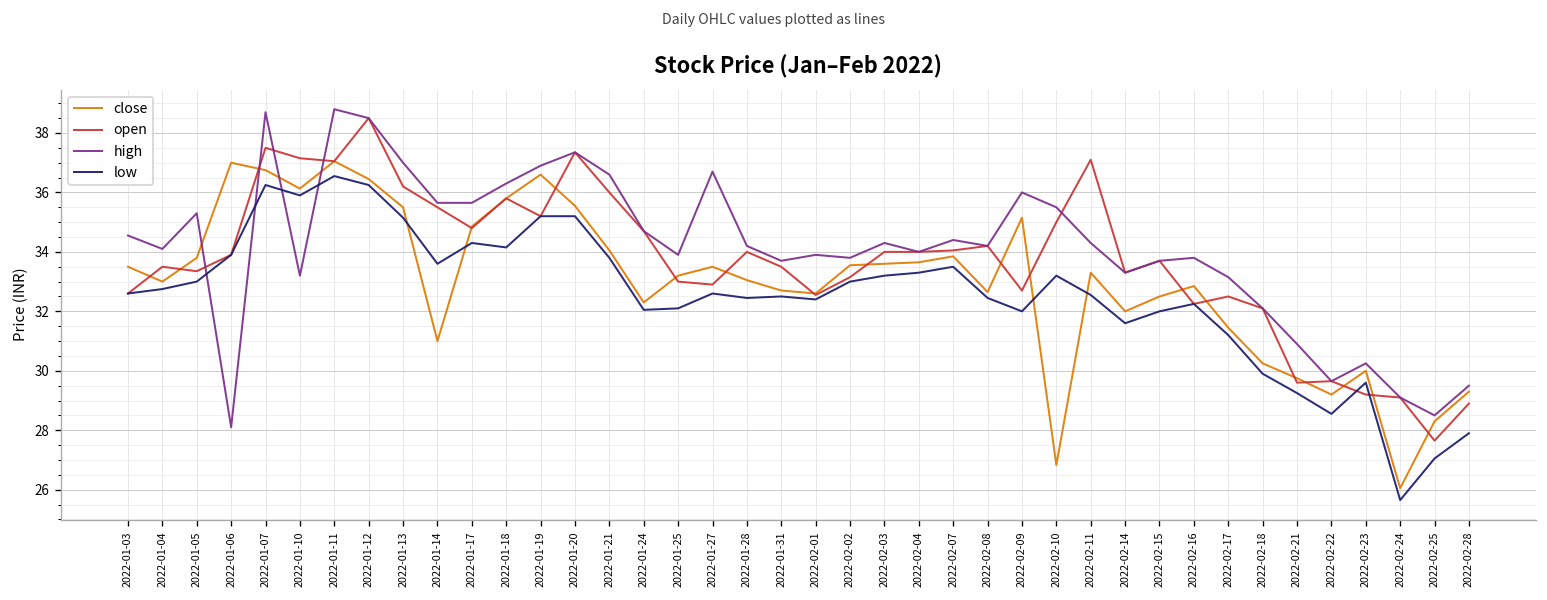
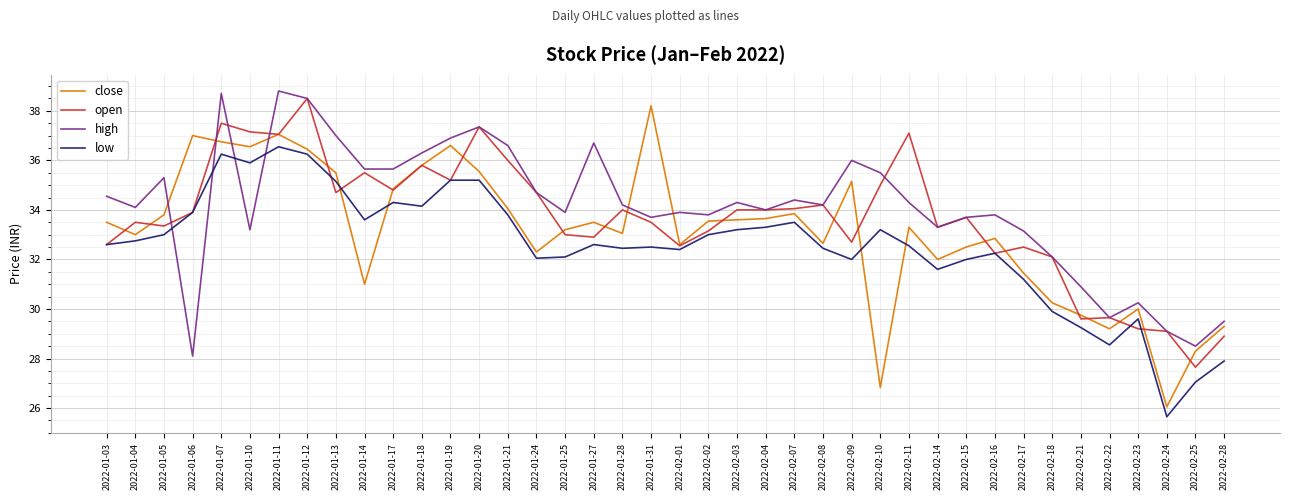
  {
    "close": {
      "2022-01-03": 33.5,
      "2022-01-04": 33.0,
      "2022-01-05": 33.8,
      "2022-01-06": 37.0,
      "2022-01-07": 36.8,
-     "2022-01-10": 36.1,
+     "2022-01-10": 36.6,
      "2022-01-12": 36.5,
      "2022-01-13": 35.5,
      "2022-01-14": 31.0,
      "2022-01-19": 36.6,
      "2022-01-20": 35.6,
      "2022-01-21": 34.1,
      "2022-01-24": 32.3,
      "2022-01-25": 33.2,
      "2022-01-27": 33.5,
      "2022-01-28": 33.1,
-     "2022-01-31": 32.7,
+     "2022-01-31": 38.2,
      "2022-02-02": 33.6,
      "2022-02-03": 33.6,
      "2022-02-04": 33.7,
      "2022-02-07": 33.9,
      "2022-02-08": 32.7,
      "2022-02-09": 35.2,
      "2022-02-10": 26.8,
      "2022-02-11": 33.3,
      "2022-02-14": 32.0,
      "2022-02-15": 32.5,
      "2022-02-16": 32.9,
      "2022-02-17": 31.5,
      "2022-02-18": 30.3,
      "2022-02-21": 29.8,
      "2022-02-22": 29.2,
      "2022-02-23": 30.0,
      "2022-02-24": 26.1,
      "2022-02-25": 28.3,
      "2022-02-28": 29.3
    },
    "open": {
      "2022-01-04": 33.5,
      "2022-01-05": 33.4,
      "2022-01-07": 37.5,
      "2022-01-10": 37.2,
-     "2022-01-13": 36.2,
+     "2022-01-13": 34.7,
      "2022-01-14": 35.5,
      "2022-01-21": 36.0,
      "2022-01-25": 33.0,
      "2022-01-27": 32.9,
      "2022-01-28": 34.0,
      "2022-01-31": 33.5,
      "2022-02-02": 33.2,
      "2022-02-03": 34.0,
      "2022-02-07": 34.1,
      "2022-02-09": 32.7,
      "2022-02-10": 35.0,
      "2022-02-11": 37.1,
      "2022-02-17": 32.5,
      "2022-02-21": 29.6,
      "2022-02-23": 29.2,
      "2022-02-25": 27.7,
      "2022-02-28": 28.9
    },
    "high": {
      "2022-01-03": 34.6,
      "2022-01-04": 34.1,
      "2022-01-05": 35.3,
      "2022-01-06": 28.1,
      "2022-01-07": 38.7,
      "2022-01-10": 33.2,
      "2022-01-11": 38.8,
      "2022-01-13": 37.0,
      "2022-01-14": 35.7,
      "2022-01-17": 35.7,
      "2022-01-18": 36.3,
      "2022-01-19": 36.9,
      "2022-01-21": 36.6,
      "2022-01-25": 33.9,
      "2022-01-27": 36.7,
      "2022-01-28": 34.2,
      "2022-01-31": 33.7,
      "2022-02-01": 33.9,
      "2022-02-02": 33.8,
      "2022-02-03": 34.3,
      "2022-02-07": 34.4,
      "2022-02-09": 36.0,
      "2022-02-10": 35.5,
      "2022-02-11": 34.3,
      "2022-02-16": 33.8,
      "2022-02-17": 33.2,
      "2022-02-21": 30.9,
      "2022-02-23": 30.3,
      "2022-02-25": 28.5,
      "2022-02-28": 29.5
    },
    "low": {
      "2022-01-04": 32.8,
      "2022-01-05": 33.0,
      "2022-01-07": 36.3,
      "2022-01-10": 35.9,
      "2022-01-11": 36.6,
      "2022-01-12": 36.3,
      "2022-01-13": 35.2,
      "2022-01-14": 33.6,
      "2022-01-17": 34.3,
      "2022-01-18": 34.2,
      "2022-01-20": 35.2,
      "2022-01-21": 33.8,
      "2022-01-24": 32.1,
      "2022-01-25": 32.1,
      "2022-01-27": 32.6,
      "2022-01-28": 32.5,
      "2022-01-31": 32.5,
      "2022-02-01": 32.4,
      "2022-02-02": 33.0,
      "2022-02-03": 33.2,
      "2022-02-04": 33.3,
      "2022-02-07": 33.5,
      "2022-02-08": 32.5,
      "2022-02-09": 32.0,
      "2022-02-10": 33.2,
      "2022-02-11": 32.6,
      "2022-02-14": 31.6,
      "2022-02-15": 32.0,
      "2022-02-17": 31.2,
      "2022-02-18": 29.9,
      "2022-02-21": 29.3,
      "2022-02-22": 28.6,
      "2022-02-23": 29.6,
      "2022-02-24": 25.7,
      "2022-02-25": 27.1,
      "2022-02-28": 27.9
    }
  }
